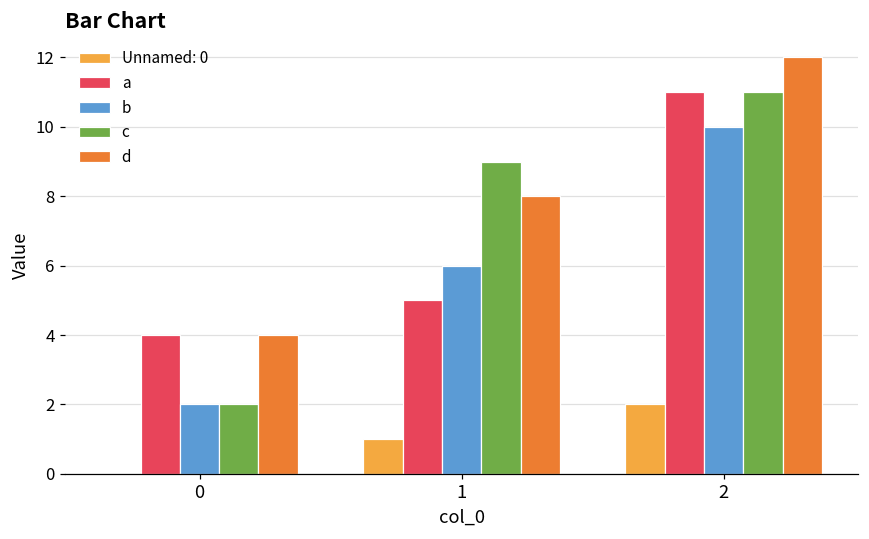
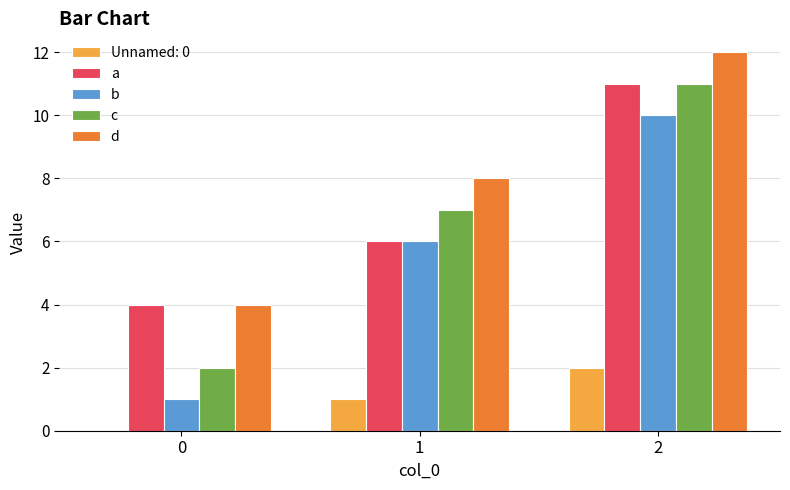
  {
    "a": {
      "0": 4,
-     "1": 5,
+     "1": 6,
      "2": 11
    },
    "b": {
-     "0": 2,
+     "0": 1,
      "1": 6,
      "2": 10
    },
    "c": {
      "0": 2,
-     "1": 9,
+     "1": 7,
      "2": 11
    }
  }
